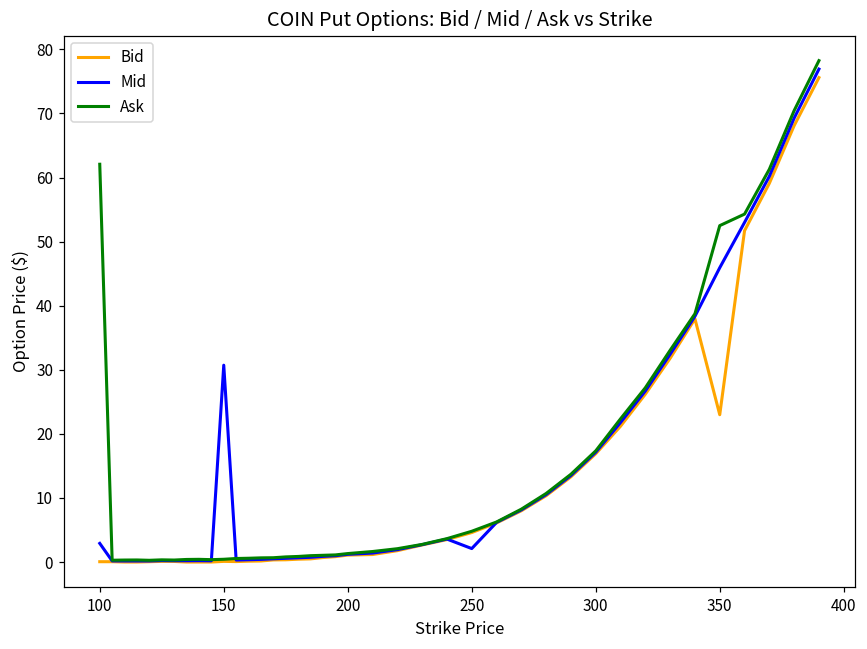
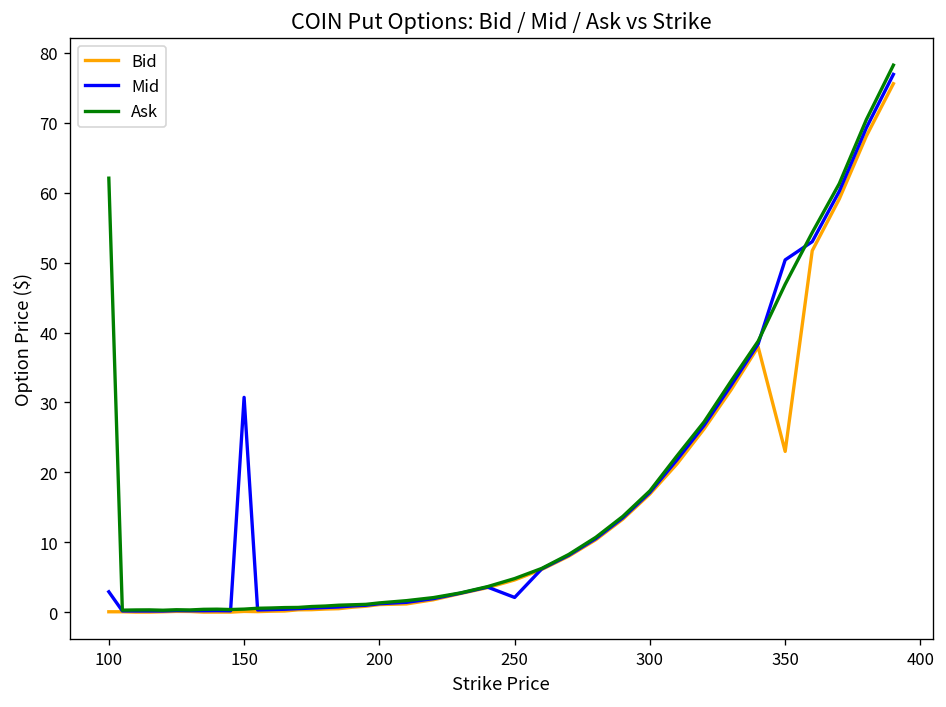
  {
    "Bid": {
      "100": 0,
      "350": 23
    },
    "Mid": {
      "100": 3,
      "150": 31,
      "250": 2,
-     "350": 46
+     "350": 50
    },
    "Ask": {
      "100": 62,
-     "350": 53
+     "350": 47
    }
  }
